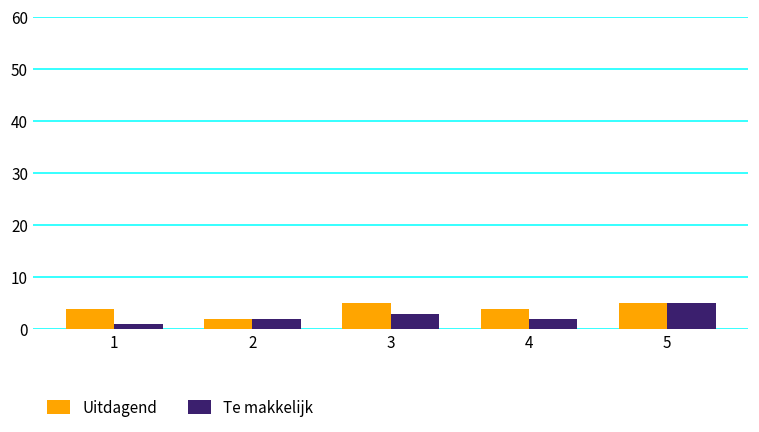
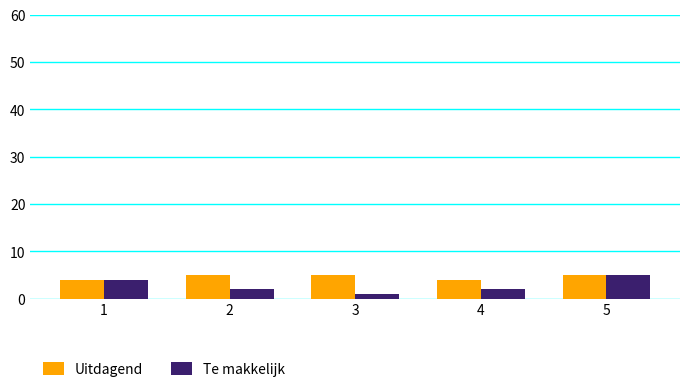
  {
    "Uitdagend": {
      "1": 4,
-     "2": 2,
+     "2": 5,
      "3": 5,
      "4": 4,
      "5": 5
    },
    "Te makkelijk": {
-     "1": 1,
+     "1": 4,
      "2": 2,
-     "3": 3,
+     "3": 1,
      "4": 2,
      "5": 5
    }
  }
